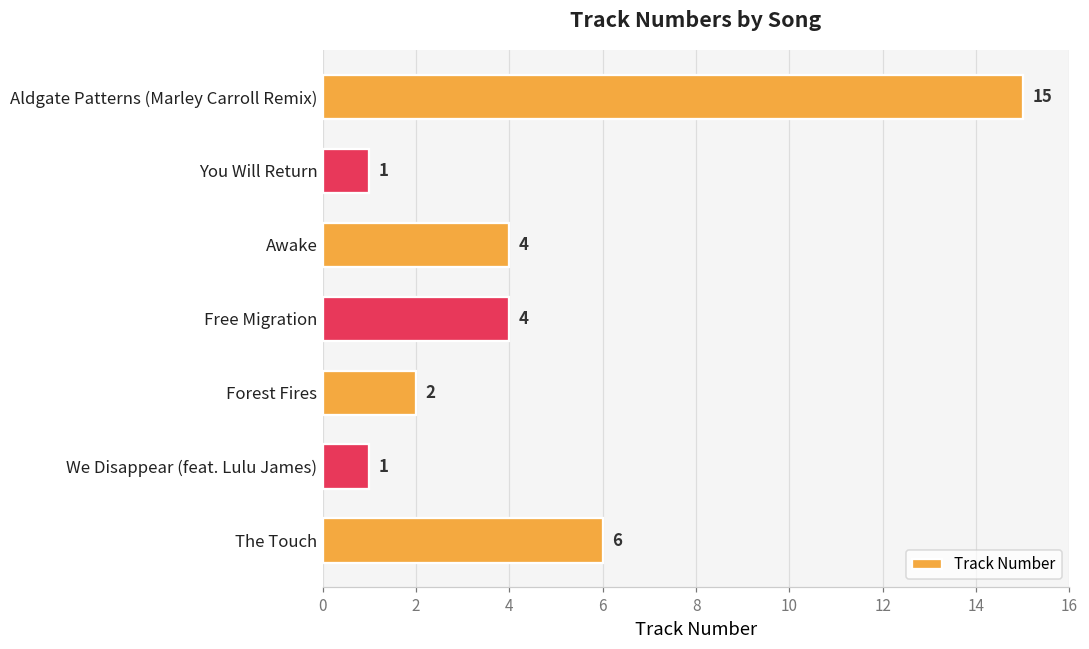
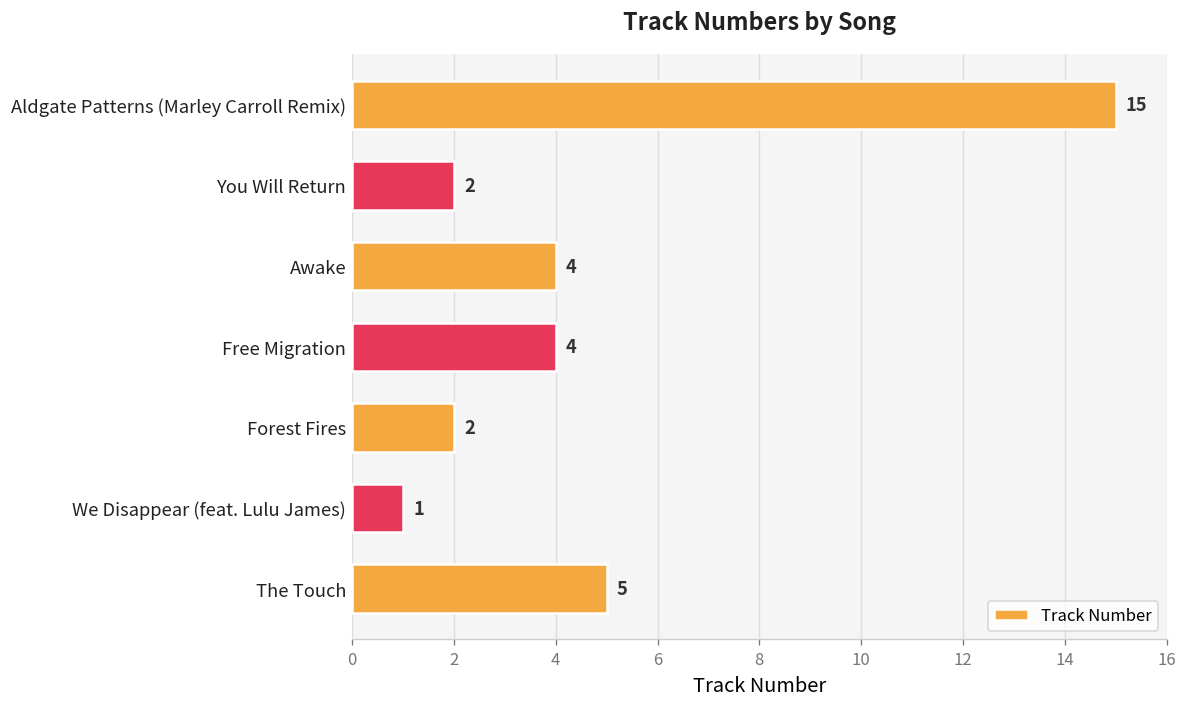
  {
    "Aldgate Patterns (Marley Carroll Remix)": 15,
-   "You Will Return": 1,
+   "You Will Return": 2,
    "Awake": 4,
    "Free Migration": 4,
    "Forest Fires": 2,
    "We Disappear (feat. Lulu James)": 1,
-   "The Touch": 6
+   "The Touch": 5
  }
